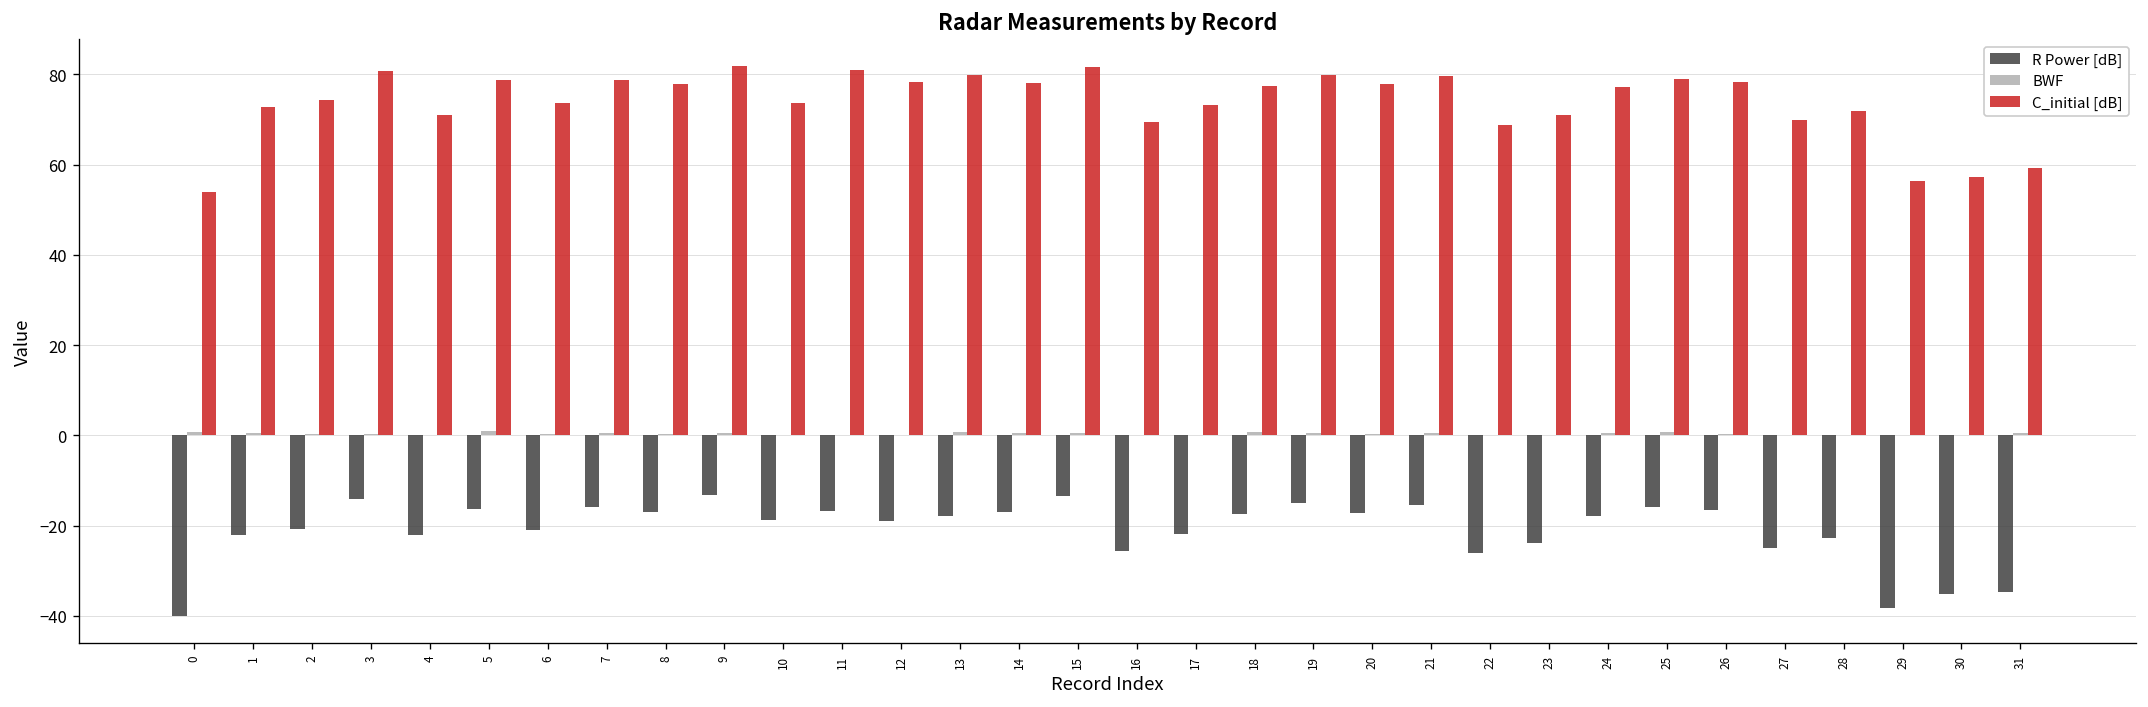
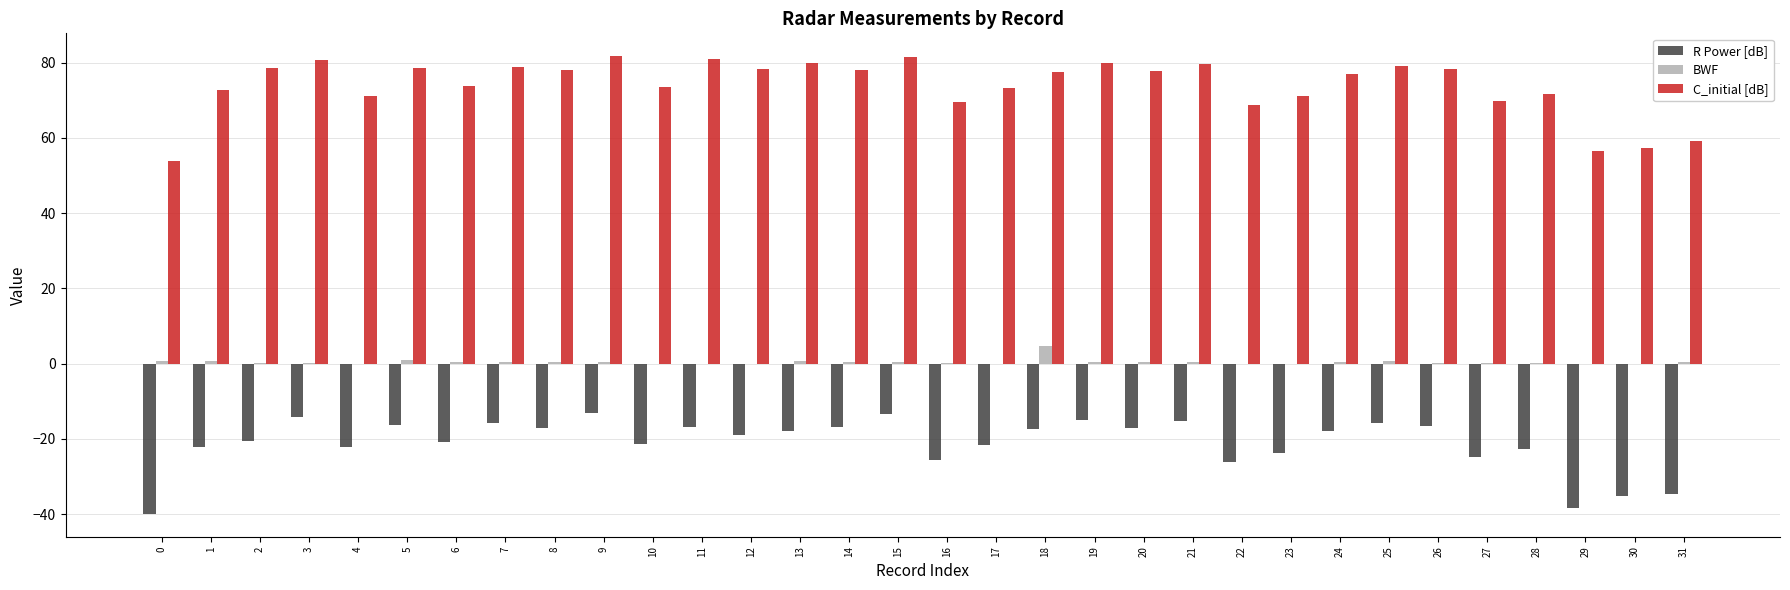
  {
    "R Power [dB]": {
      "0": -40,
      "1": -22,
      "2": -21,
      "3": -14,
      "4": -22,
      "5": -16,
      "6": -21,
      "7": -16,
      "8": -17,
      "9": -13,
-     "10": -19,
+     "10": -21,
      "11": -17,
      "12": -19,
      "13": -18,
      "14": -17,
      "15": -13,
      "16": -26,
      "17": -22,
      "18": -17,
      "19": -15,
      "20": -17,
      "21": -15,
      "22": -26,
      "23": -24,
      "24": -18,
      "25": -16,
      "26": -16,
      "27": -25,
      "28": -23,
      "29": -38,
      "30": -35,
      "31": -35
    },
    "BWF": {
      "5": 1,
      "13": 1,
-     "18": 1,
+     "18": 5,
      "25": 1
    },
    "C_initial [dB]": {
      "0": 54,
      "1": 73,
-     "2": 74,
+     "2": 79,
      "3": 81,
      "4": 71,
      "5": 79,
      "6": 74,
      "7": 79,
      "8": 78,
      "9": 82,
      "10": 74,
      "11": 81,
      "12": 78,
      "13": 80,
      "14": 78,
      "15": 82,
      "16": 69,
      "17": 73,
      "18": 77,
      "19": 80,
      "20": 78,
      "21": 80,
      "22": 69,
      "23": 71,
      "24": 77,
      "25": 79,
      "26": 78,
      "27": 70,
      "28": 72,
      "29": 56,
      "30": 57,
      "31": 59
    }
  }
